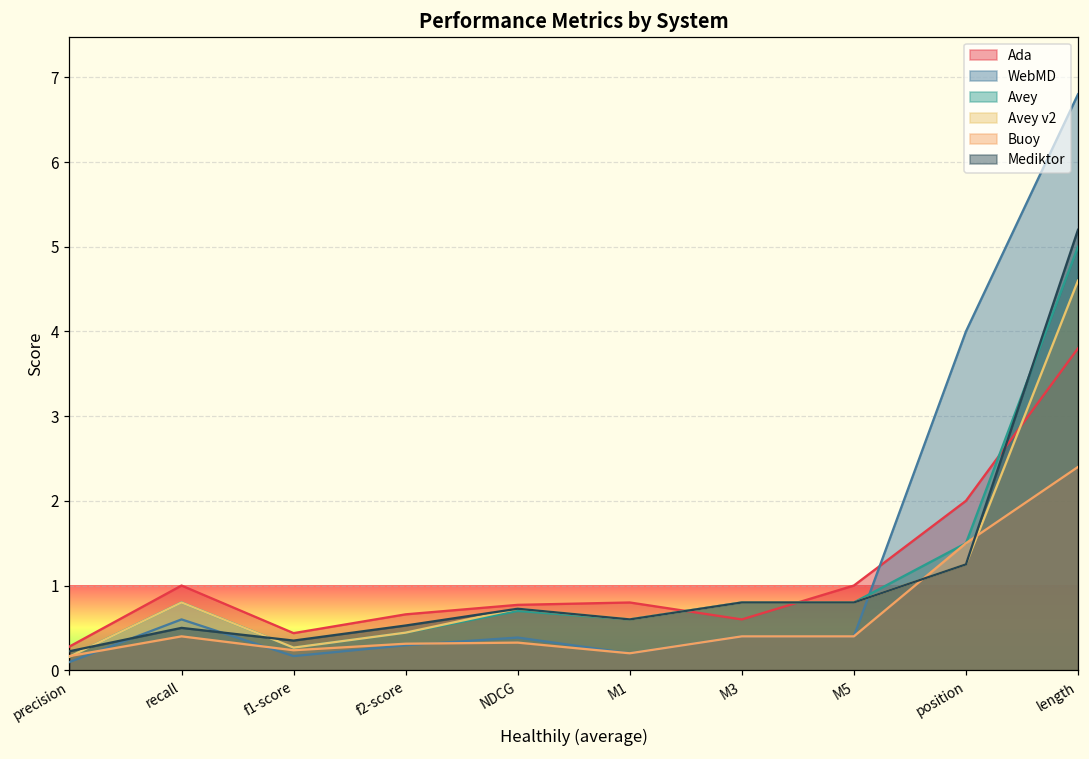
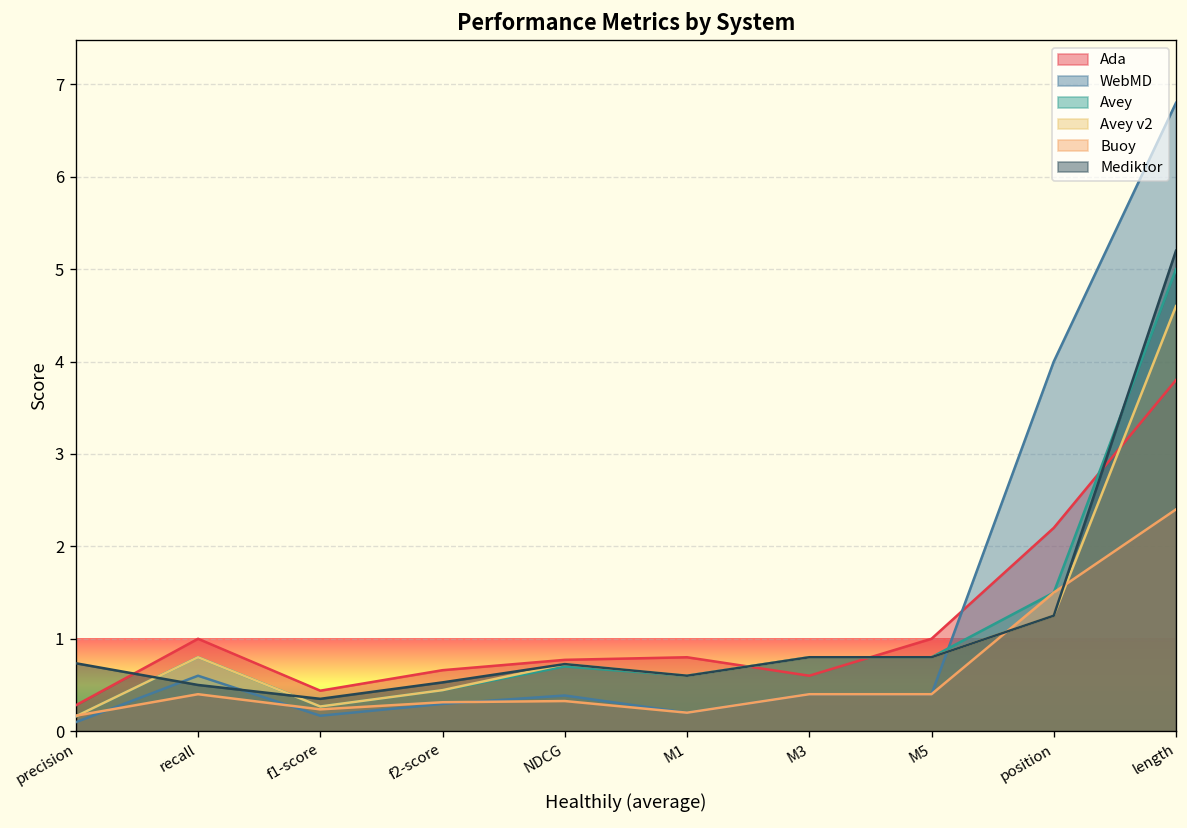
  {
    "Ada": {
      "precision": 0.3,
      "recall": 1.0,
      "f1-score": 0.4,
      "f2-score": 0.7,
      "NDCG": 0.8,
      "M1": 0.8,
      "M3": 0.6,
      "M5": 1.0,
-     "position": 2.0,
+     "position": 2.2,
      "length": 3.8
    },
    "Mediktor": {
-     "precision": 0.2,
+     "precision": 0.7,
      "recall": 0.5,
      "f1-score": 0.4,
      "f2-score": 0.5,
      "length": 5.2
    }
  }
